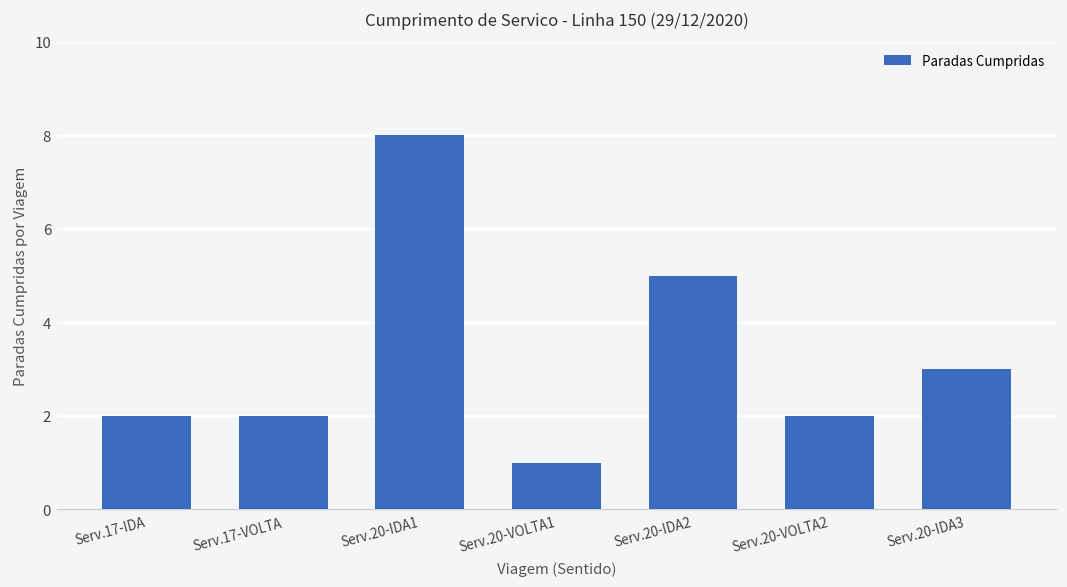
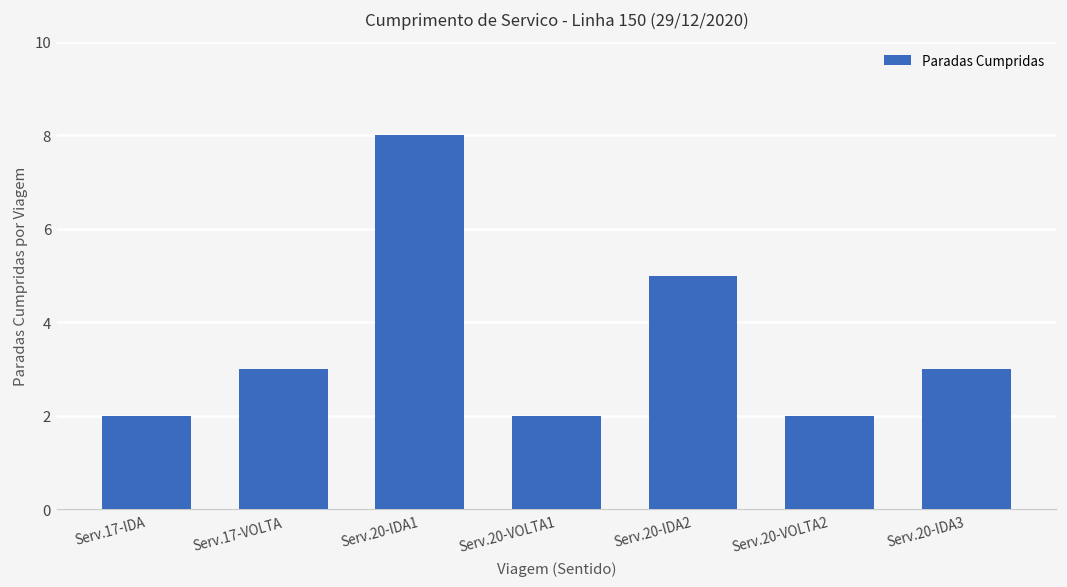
  {
    "Serv.17-IDA": 2,
-   "Serv.17-VOLTA": 2,
+   "Serv.17-VOLTA": 3,
    "Serv.20-IDA1": 8,
-   "Serv.20-VOLTA1": 1,
+   "Serv.20-VOLTA1": 2,
    "Serv.20-IDA2": 5,
    "Serv.20-VOLTA2": 2,
    "Serv.20-IDA3": 3
  }
